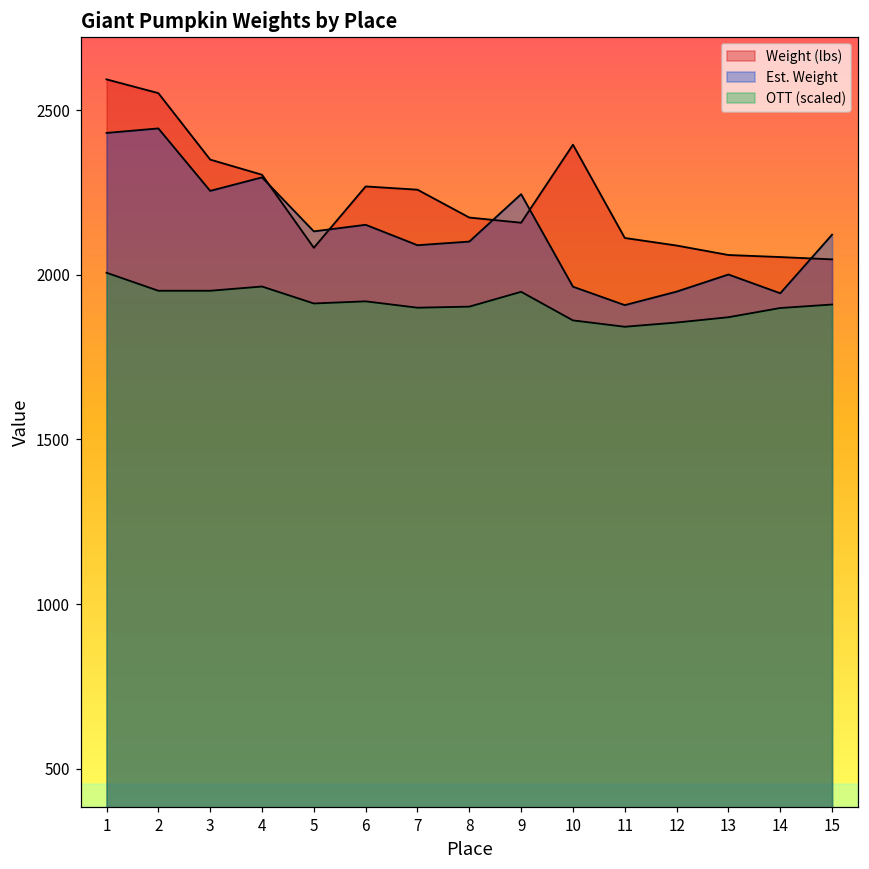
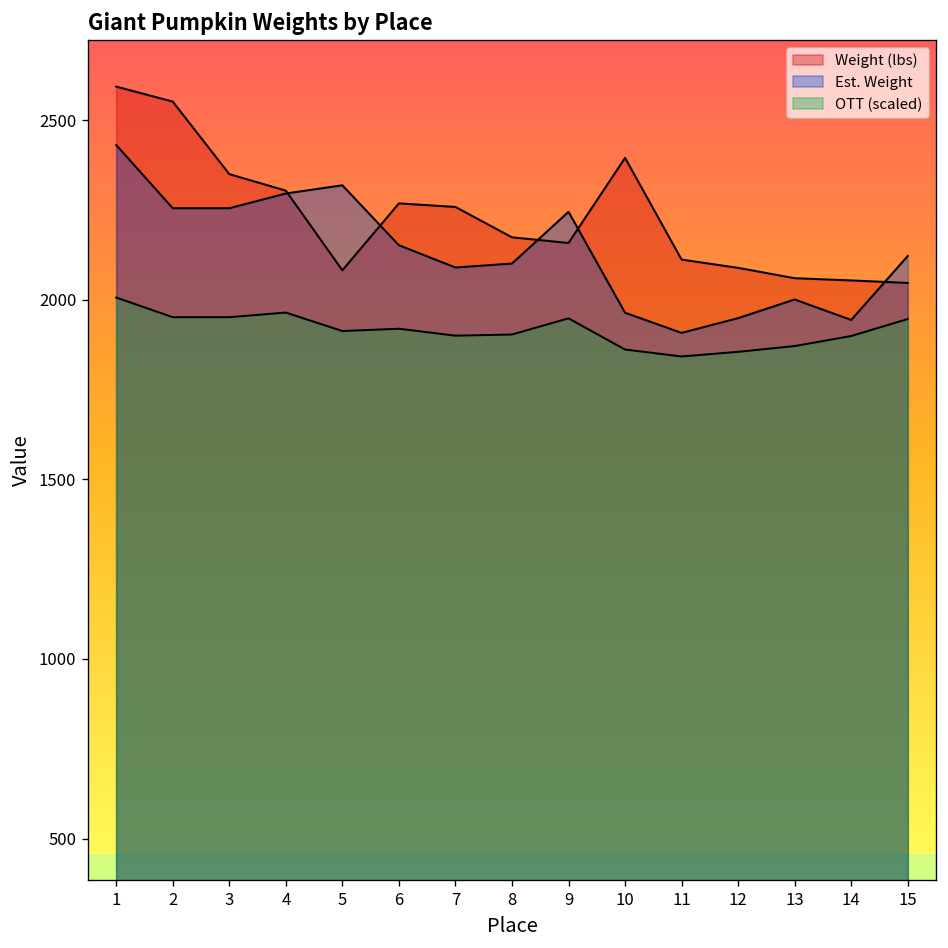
  {
    "Weight (lbs)": {
      "1": 2590,
      "2": 2550,
      "3": 2350,
      "5": 2080,
      "6": 2270,
      "7": 2260,
      "8": 2170,
      "9": 2160,
      "10": 2400,
      "11": 2110,
      "12": 2090,
      "13": 2060,
      "14": 2050,
      "15": 2050
    },
    "Est. Weight": {
      "1": 2430,
-     "2": 2440,
+     "2": 2260,
      "3": 2260,
-     "5": 2130,
+     "5": 2320,
      "6": 2150,
      "7": 2090,
      "8": 2100,
      "9": 2250,
      "10": 1960,
      "11": 1910,
      "12": 1950,
      "13": 2000,
      "14": 1940,
      "15": 2120
    },
    "OTT (scaled)": {
      "1": 2010,
      "2": 1950,
      "3": 1950,
      "4": 1960,
      "5": 1910,
      "6": 1920,
      "7": 1900,
      "8": 1900,
      "9": 1950,
      "10": 1860,
      "11": 1840,
      "12": 1860,
      "13": 1870,
      "14": 1900,
-     "15": 1910
+     "15": 1950
    }
  }
